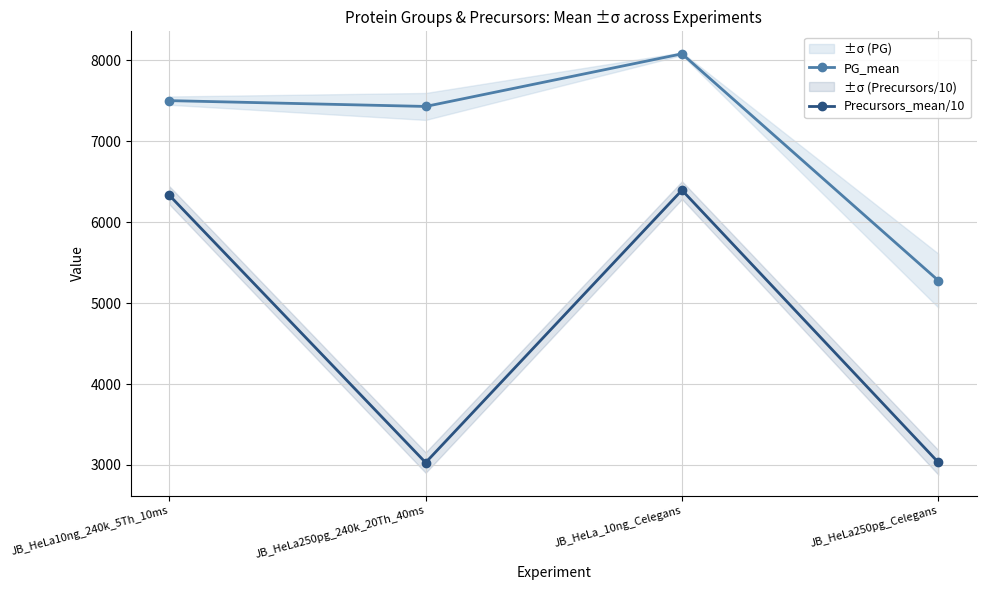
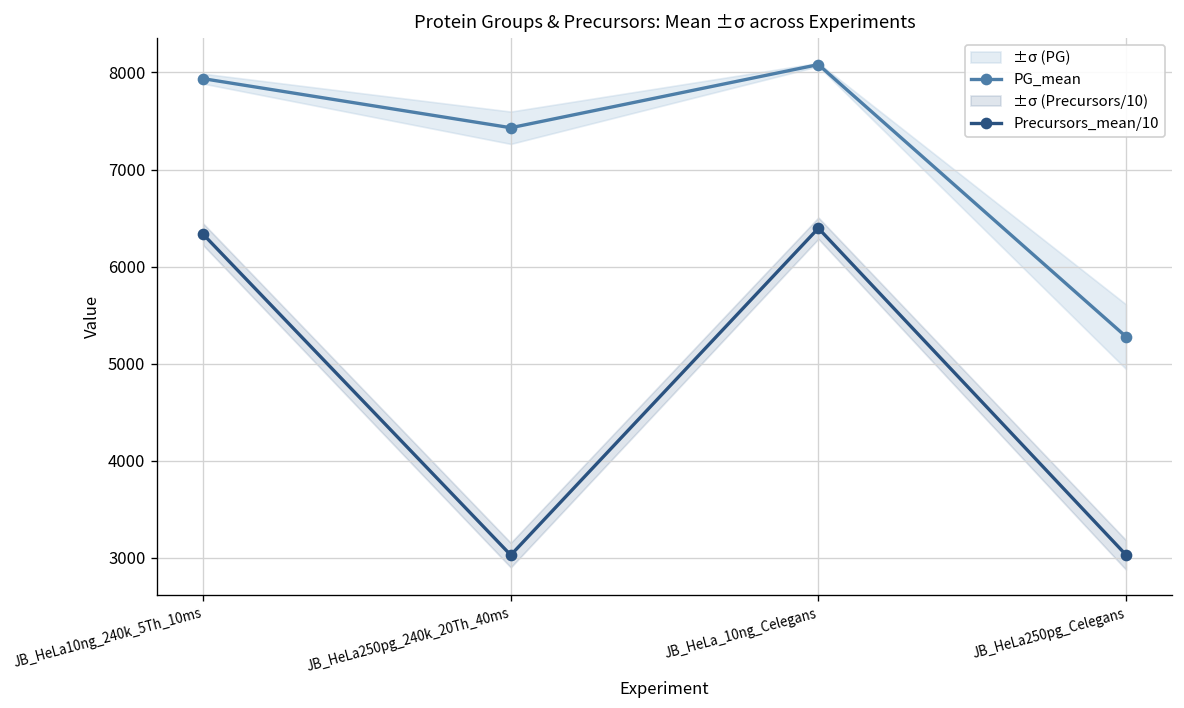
  {
    "PG_mean": {
-     "JB_HeLa10ng_240k_5Th_10ms": 7500,
+     "JB_HeLa10ng_240k_5Th_10ms": 7900,
      "JB_HeLa250pg_240k_20Th_40ms": 7400,
      "JB_HeLa250pg_Celegans": 5300
    }
  }
